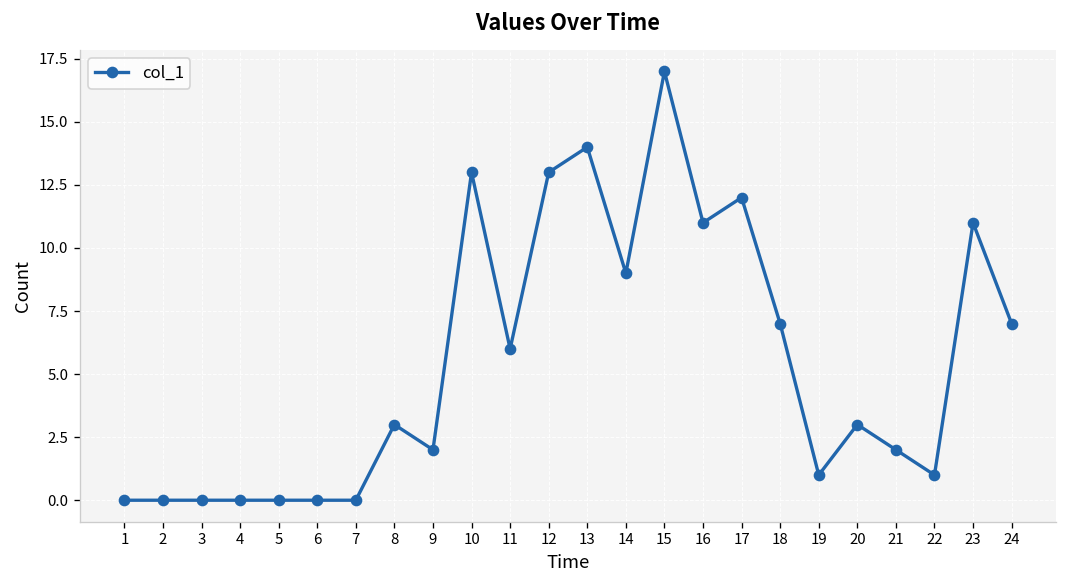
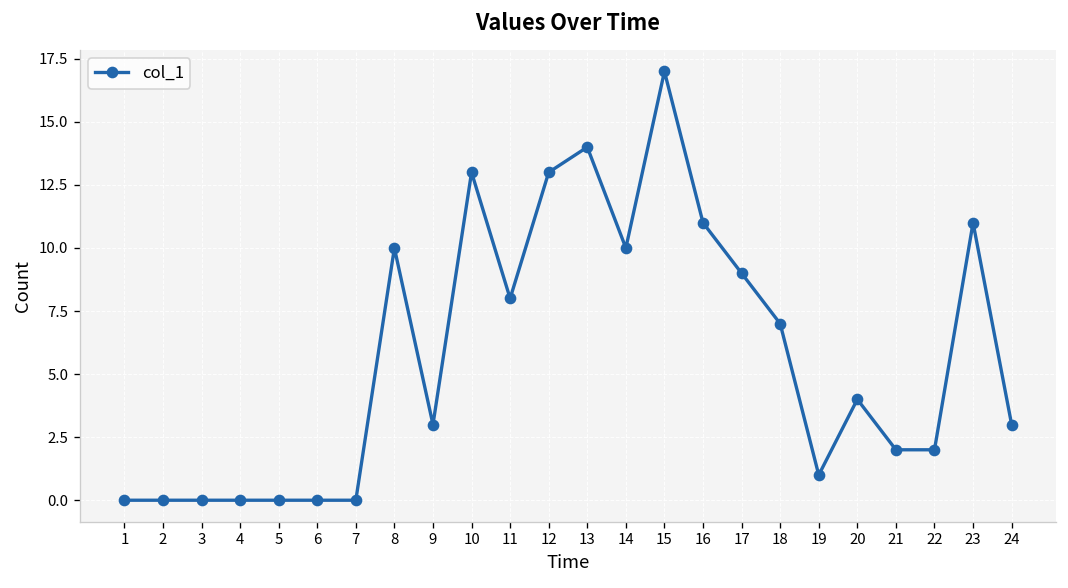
  {
    "1": 0,
    "2": 0,
    "3": 0,
    "4": 0,
    "5": 0,
    "6": 0,
    "7": 0,
-   "8": 3,
-   "9": 2,
+   "8": 10,
+   "9": 3,
    "10": 13,
-   "11": 6,
+   "11": 8,
    "12": 13,
    "13": 14,
-   "14": 9,
+   "14": 10,
    "15": 17,
    "16": 11,
-   "17": 12,
+   "17": 9,
    "18": 7,
    "19": 1,
-   "20": 3,
+   "20": 4,
    "21": 2,
-   "22": 1,
+   "22": 2,
    "23": 11,
-   "24": 7
+   "24": 3
  }
